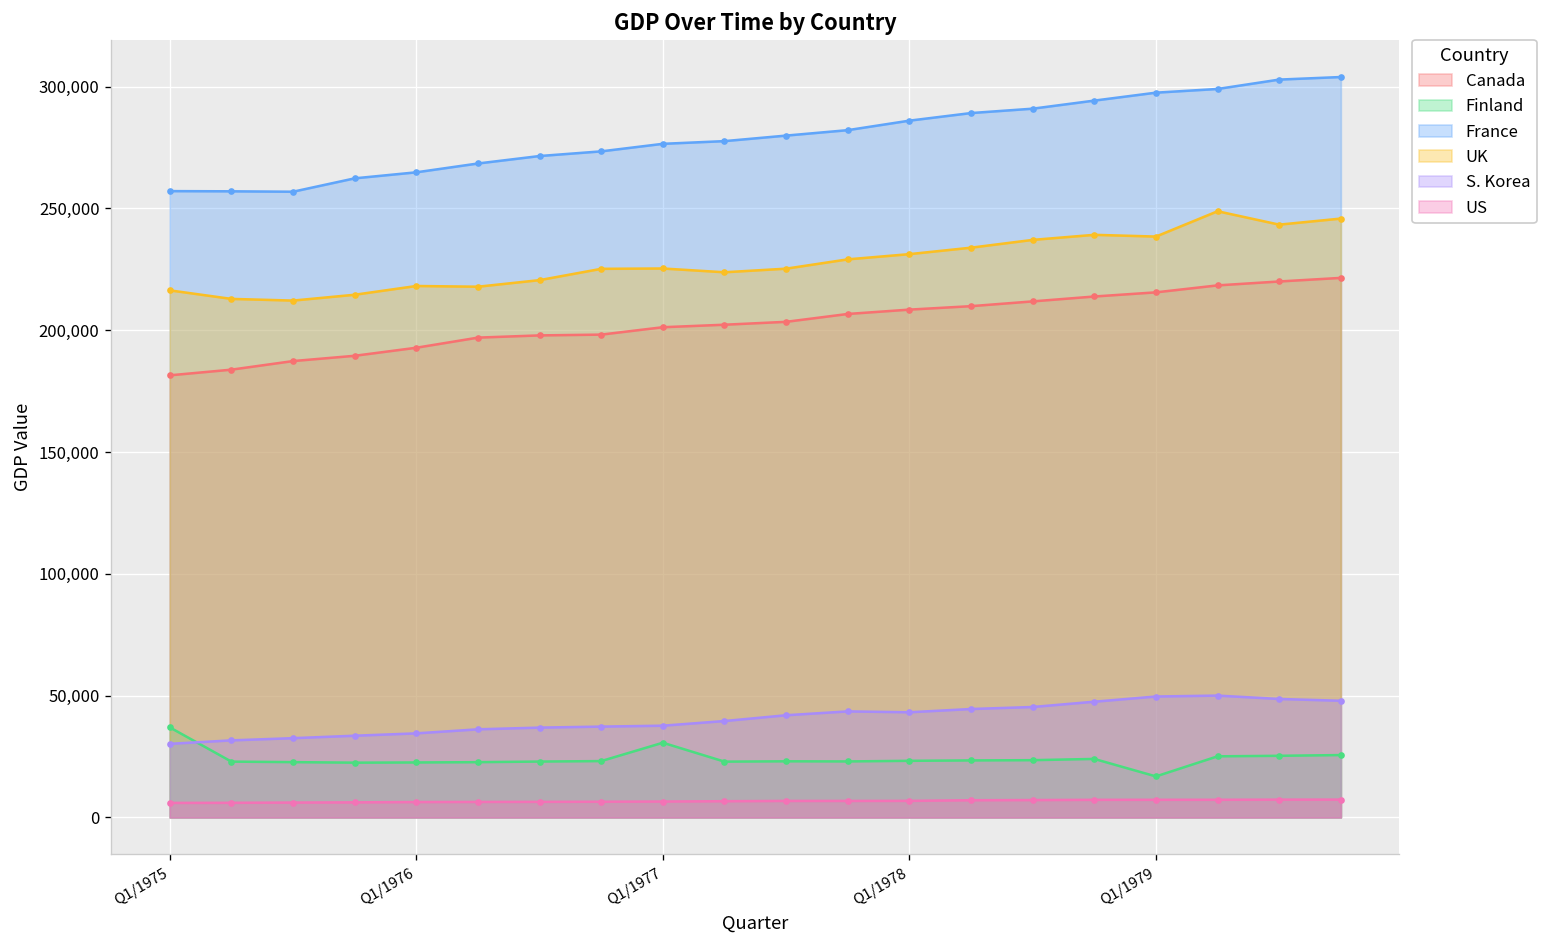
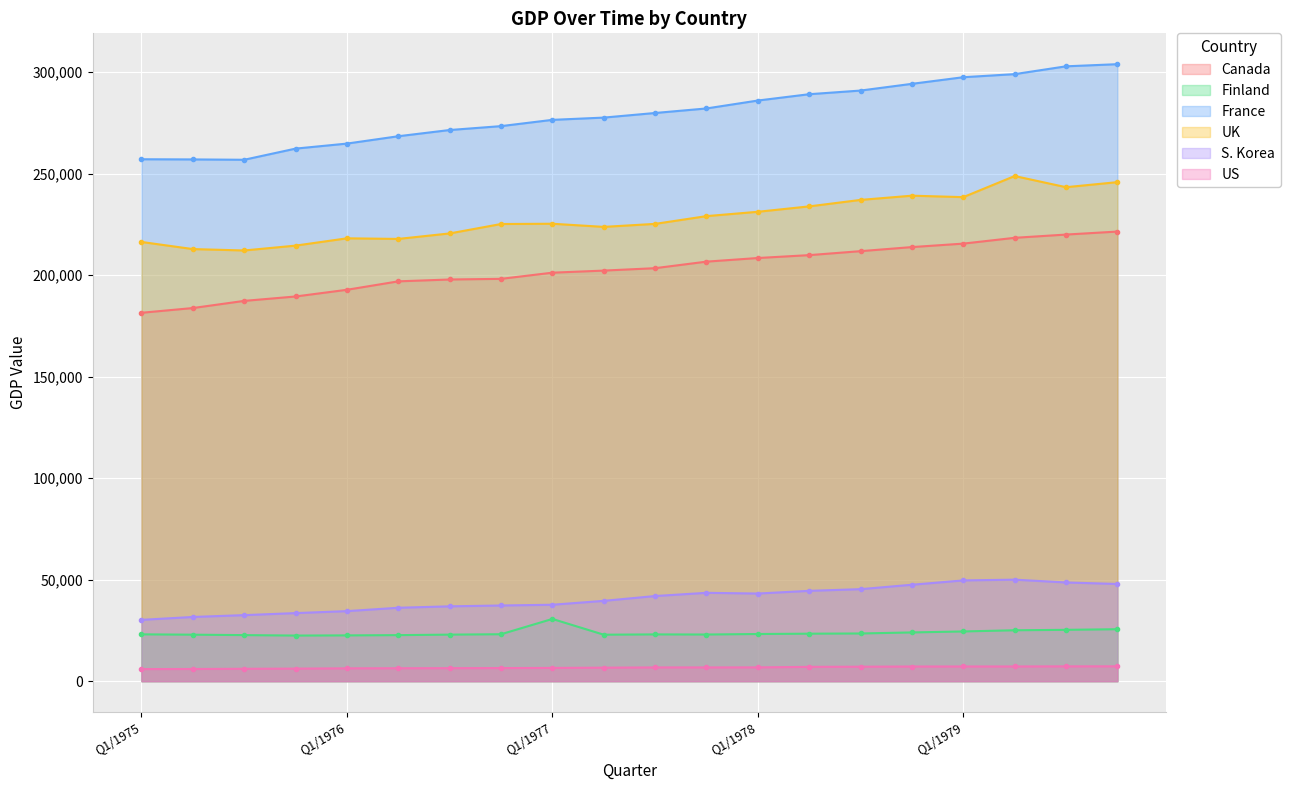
  {
    "Finland": {
-     "Q1/1975": "37,000",
+     "Q1/1975": "23,000",
      "Q1/1976": "23,000",
      "Q1/1977": "31,000",
      "Q1/1978": "23,000",
-     "Q1/1979": "17,000"
+     "Q1/1979": "24,000"
    }
  }
